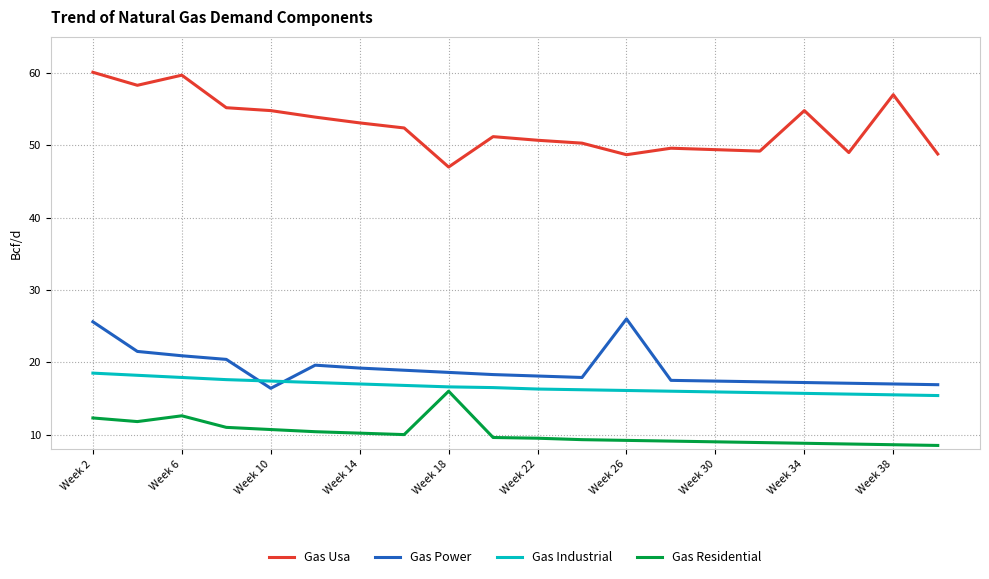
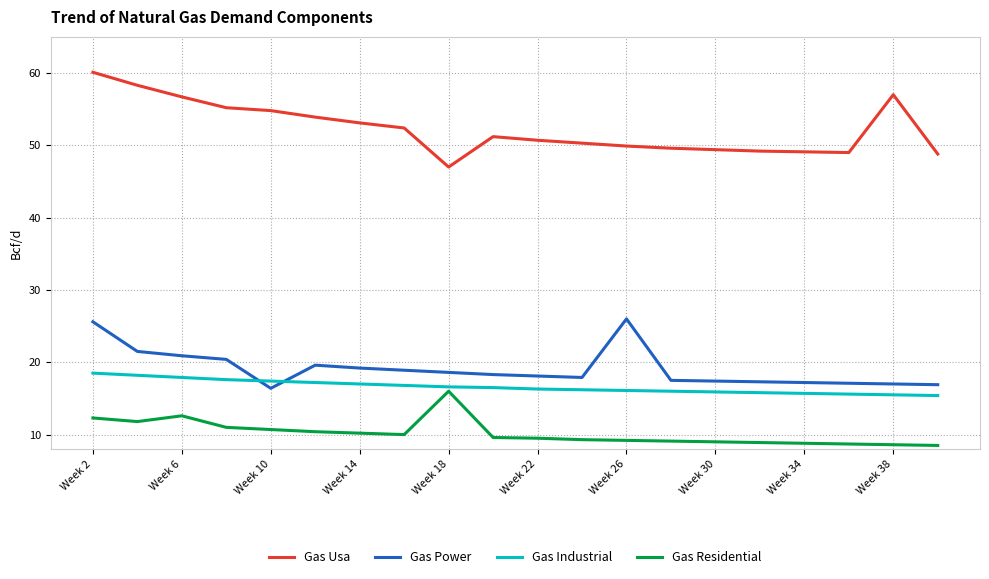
  {
    "Gas Usa": {
      "Week 2": 60,
-     "Week 6": 60,
+     "Week 6": 57,
      "Week 10": 55,
      "Week 14": 53,
      "Week 18": 47,
      "Week 22": 51,
-     "Week 26": 49,
+     "Week 26": 50,
      "Week 30": 49,
-     "Week 34": 55,
+     "Week 34": 49,
      "Week 38": 57
    },
    "Gas Power": {
      "Week 2": 26,
      "Week 6": 21,
      "Week 10": 16,
      "Week 14": 19,
      "Week 18": 19,
      "Week 22": 18,
      "Week 26": 26,
      "Week 30": 17,
      "Week 34": 17,
      "Week 38": 17
    },
    "Gas Industrial": {
      "Week 2": 19,
      "Week 6": 18,
      "Week 10": 17,
      "Week 14": 17,
      "Week 18": 17,
      "Week 22": 16,
      "Week 26": 16,
      "Week 30": 16,
      "Week 34": 16,
      "Week 38": 16
    },
    "Gas Residential": {
      "Week 2": 12,
      "Week 6": 13,
      "Week 10": 11,
      "Week 14": 10,
      "Week 18": 16,
      "Week 22": 10,
      "Week 26": 9,
      "Week 30": 9,
      "Week 34": 9,
      "Week 38": 9
    }
  }
